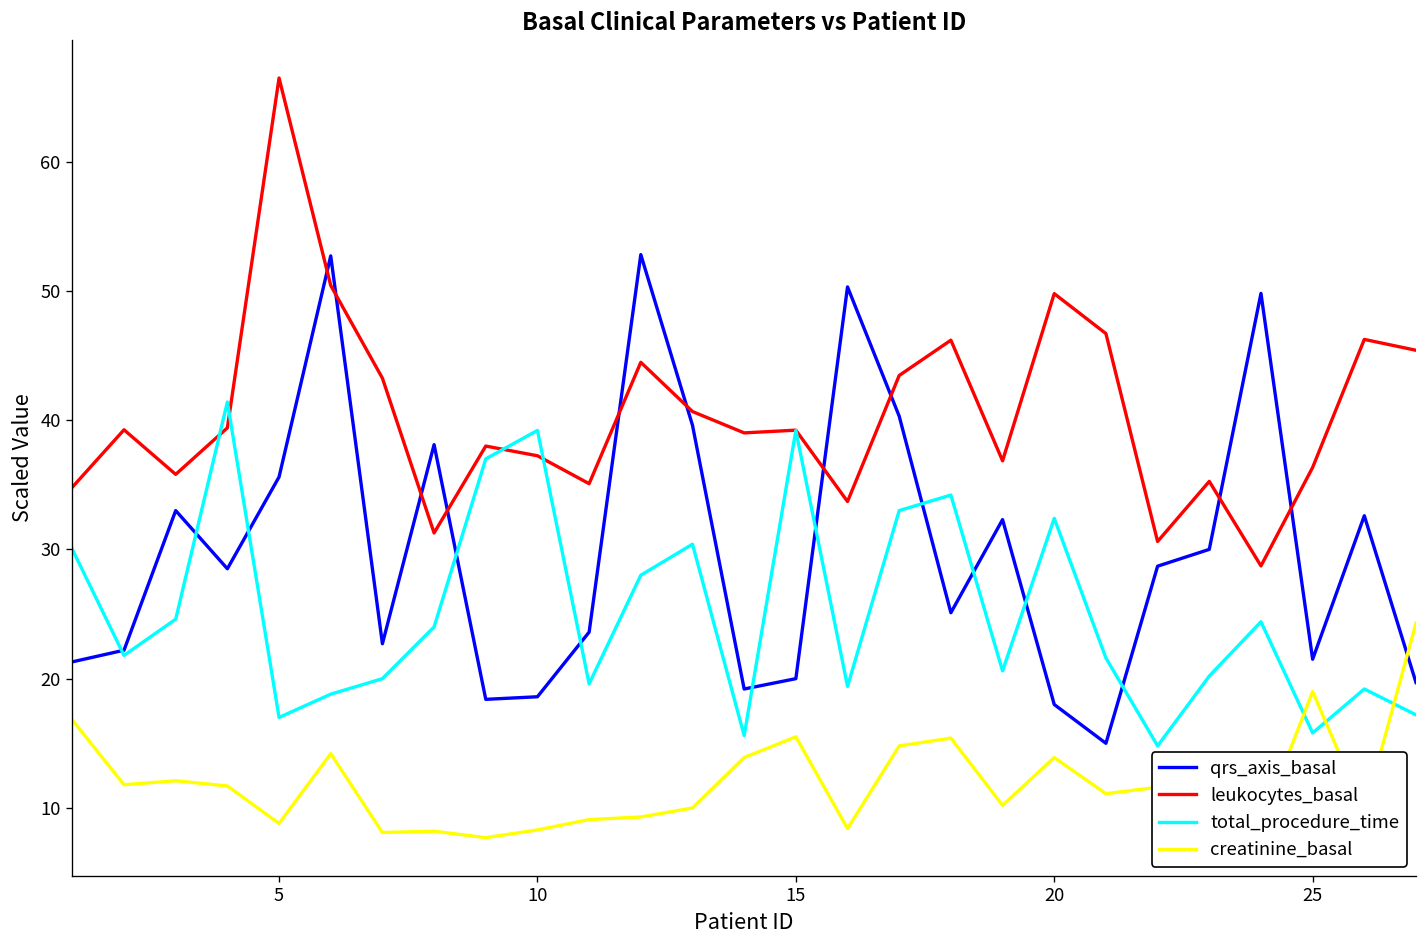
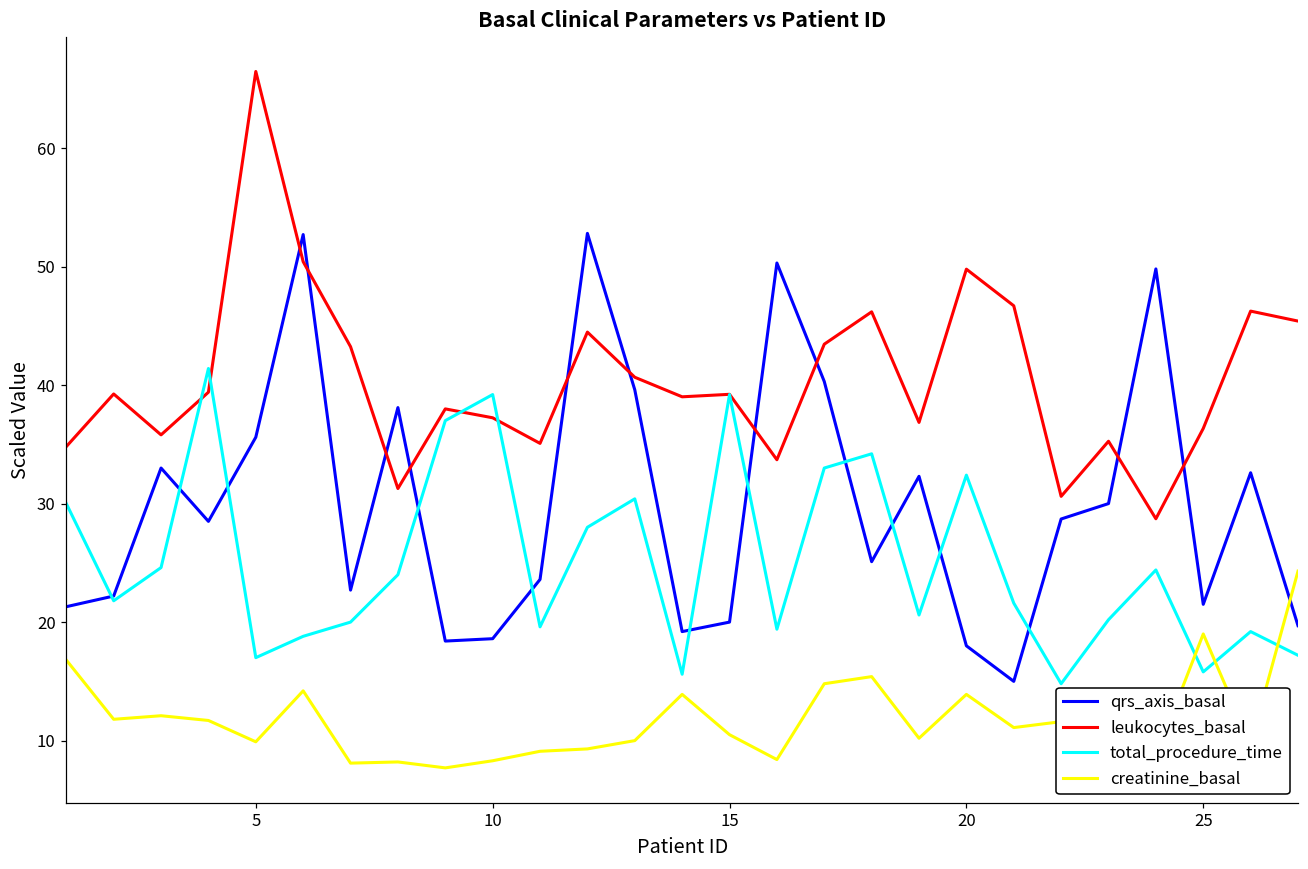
  {
    "qrs_axis_basal": {
      "5": 35.6,
      "10": 18.6,
      "15": 20.0,
      "20": 18.0,
      "25": 21.5
    },
    "leukocytes_basal": {
      "5": 66.5,
      "10": 37.2,
      "20": 49.8,
      "25": 36.3
    },
    "total_procedure_time": {
      "5": 17.0,
      "10": 39.2,
      "20": 32.4,
      "25": 15.8
    },
    "creatinine_basal": {
-     "5": 8.8,
+     "5": 9.9,
      "10": 8.3,
-     "15": 15.5,
+     "15": 10.5,
      "20": 13.9,
      "25": 19.0
    }
  }
